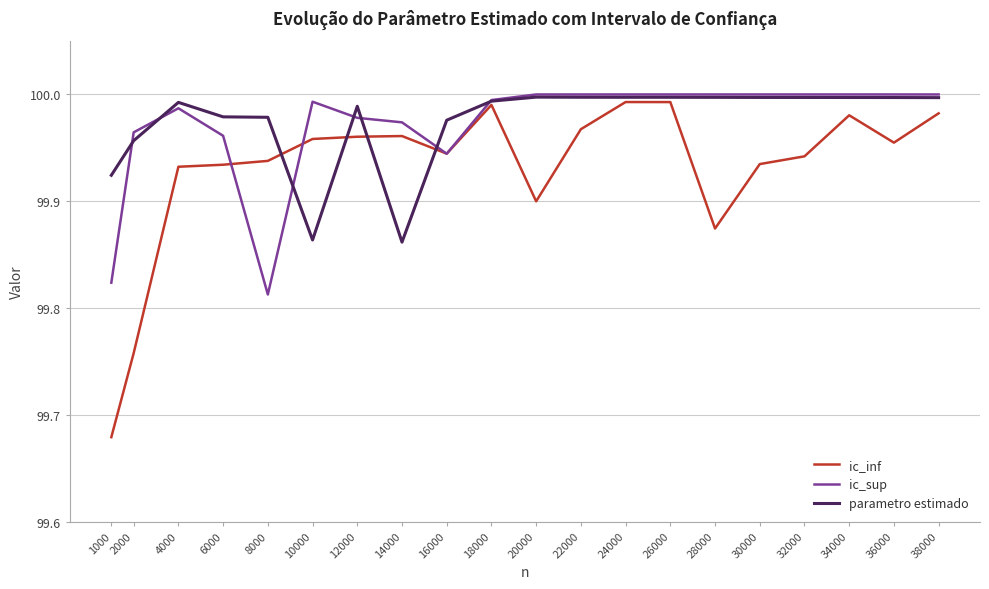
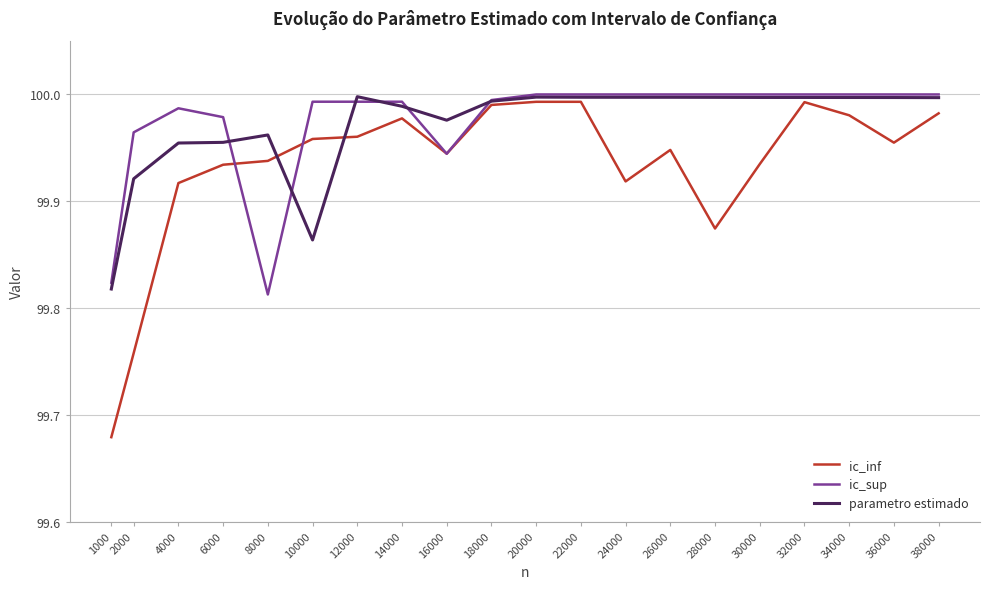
  {
    "ic_inf": {
      "1000": 99.679,
      "2000": 99.758,
-     "4000": 99.932,
+     "4000": 99.917,
      "6000": 99.934,
      "8000": 99.937,
      "10000": 99.958,
      "12000": 99.960,
-     "14000": 99.961,
+     "14000": 99.977,
      "18000": 99.990,
-     "20000": 99.900,
-     "22000": 99.967,
-     "24000": 99.993,
-     "26000": 99.993,
+     "20000": 99.993,
+     "22000": 99.993,
+     "24000": 99.918,
+     "26000": 99.948,
      "28000": 99.874,
      "30000": 99.934,
-     "32000": 99.942,
+     "32000": 99.992,
      "34000": 99.980,
      "36000": 99.955,
      "38000": 99.982
    },
    "ic_sup": {
      "1000": 99.824,
      "2000": 99.964,
      "4000": 99.987,
-     "6000": 99.961,
+     "6000": 99.978,
      "8000": 99.812,
      "10000": 99.993,
-     "12000": 99.978,
-     "14000": 99.974,
+     "12000": 99.993,
+     "14000": 99.993,
      "20000": 100.000,
      "22000": 100.000,
      "24000": 100.000,
      "26000": 100.000,
      "28000": 100.000,
      "30000": 100.000,
      "32000": 100.000,
      "34000": 100.000,
      "36000": 100.000,
      "38000": 100.000
    },
    "parametro estimado": {
-     "1000": 99.924,
-     "2000": 99.956,
-     "4000": 99.992,
-     "6000": 99.979,
-     "8000": 99.978,
+     "1000": 99.818,
+     "2000": 99.921,
+     "4000": 99.954,
+     "6000": 99.955,
+     "8000": 99.962,
      "10000": 99.864,
-     "12000": 99.989,
-     "14000": 99.861,
+     "12000": 99.998,
+     "14000": 99.989,
      "16000": 99.976,
      "20000": 99.997,
      "22000": 99.997,
      "24000": 99.997,
      "26000": 99.997,
      "28000": 99.997,
      "30000": 99.997,
      "32000": 99.997,
      "34000": 99.997,
      "36000": 99.997,
      "38000": 99.997
    }
  }
